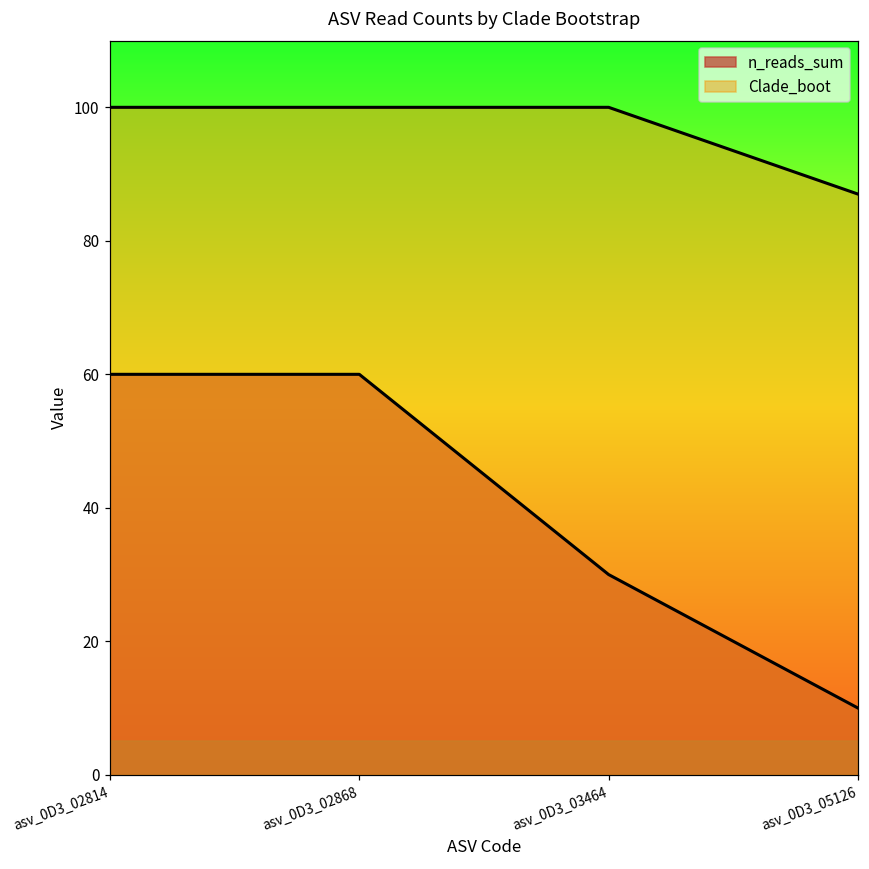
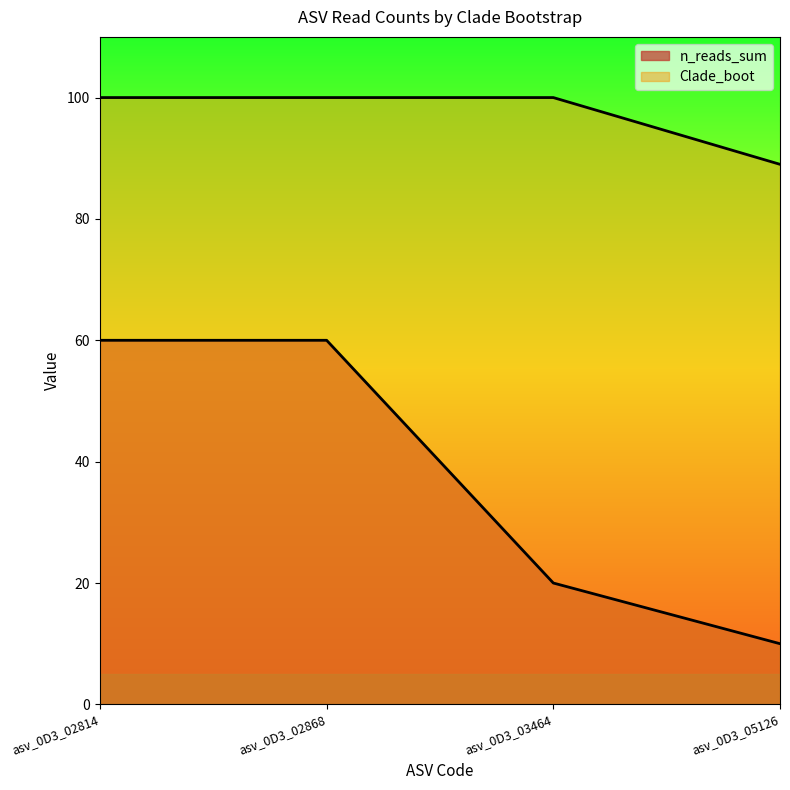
  {
    "n_reads_sum": {
      "asv_0D3_02814": 60,
      "asv_0D3_02868": 60,
-     "asv_0D3_03464": 30,
+     "asv_0D3_03464": 20,
      "asv_0D3_05126": 10
    },
    "Clade_boot": {
      "asv_0D3_02814": 100,
      "asv_0D3_02868": 100,
      "asv_0D3_03464": 100,
-     "asv_0D3_05126": 87
+     "asv_0D3_05126": 89
    }
  }
